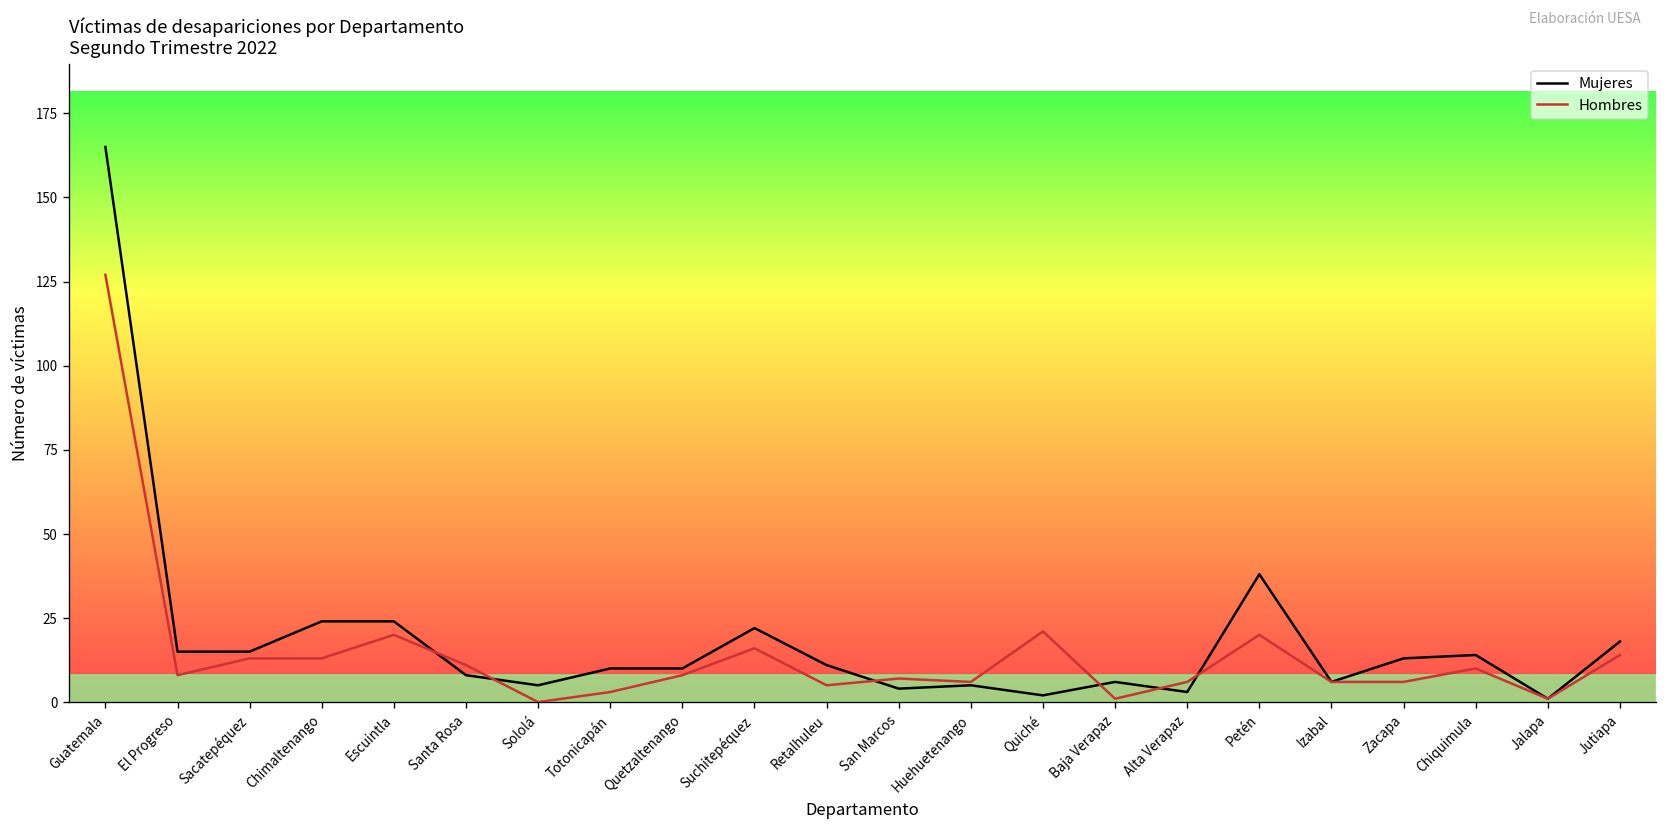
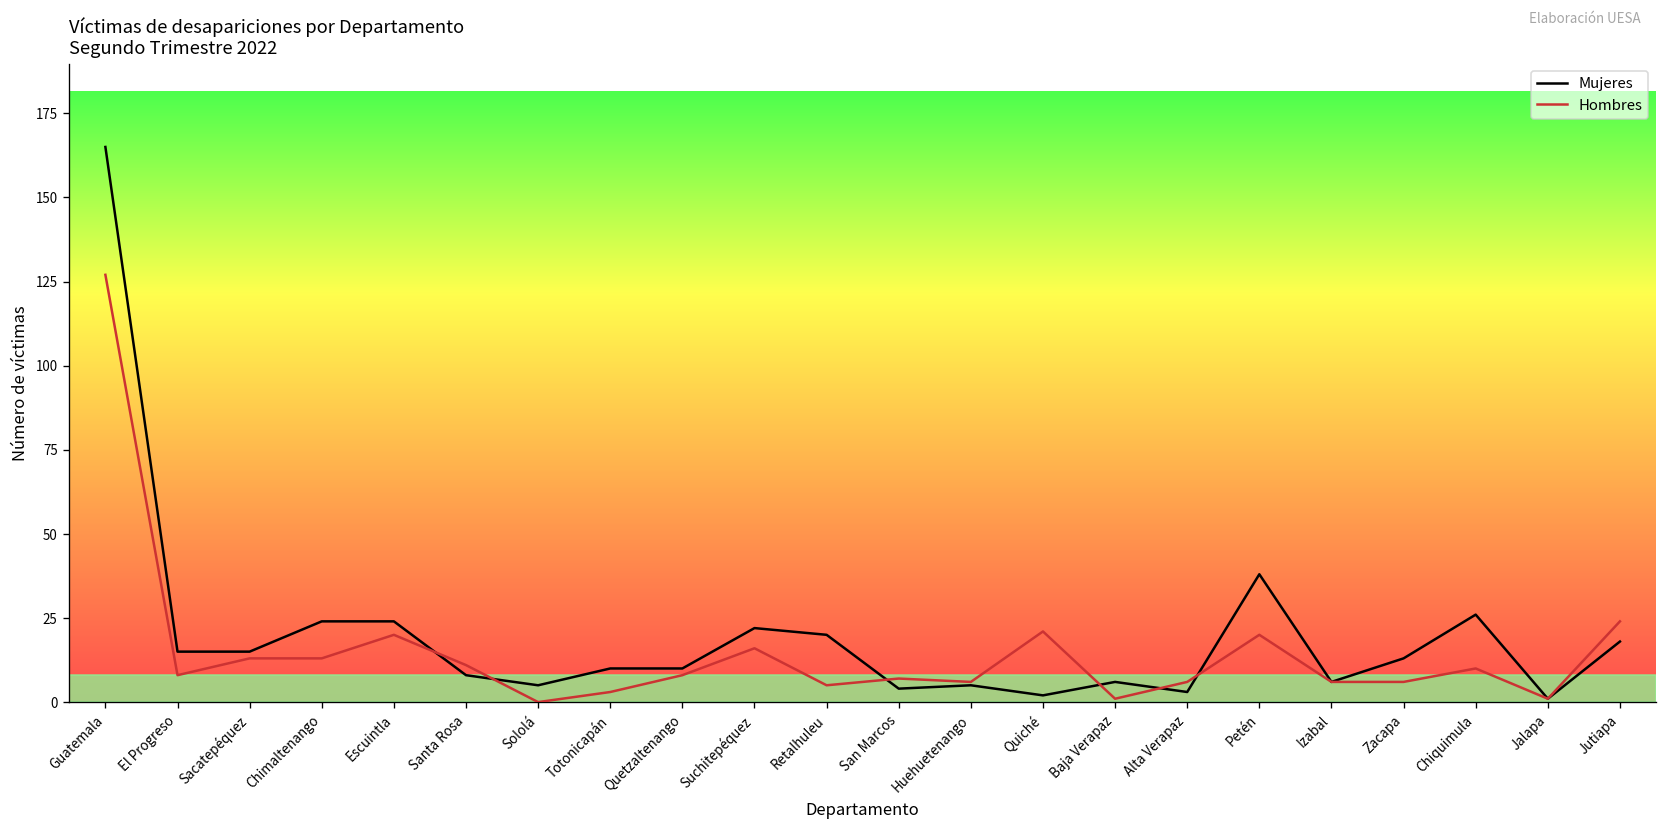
  {
    "Mujeres": {
      "Guatemala": 165,
      "El Progreso": 15,
      "Sacatepéquez": 15,
      "Chimaltenango": 24,
      "Escuintla": 24,
      "Totonicapán": 10,
      "Quetzaltenango": 10,
      "Suchitepéquez": 22,
-     "Retalhuleu": 11,
+     "Retalhuleu": 20,
      "Petén": 38,
      "Zacapa": 13,
-     "Chiquimula": 14,
+     "Chiquimula": 26,
      "Jutiapa": 18
    },
    "Hombres": {
      "Guatemala": 127,
      "Sacatepéquez": 13,
      "Chimaltenango": 13,
      "Escuintla": 20,
      "Santa Rosa": 11,
      "Suchitepéquez": 16,
      "Quiché": 21,
      "Petén": 20,
      "Chiquimula": 10,
-     "Jutiapa": 14
+     "Jutiapa": 24
    }
  }
